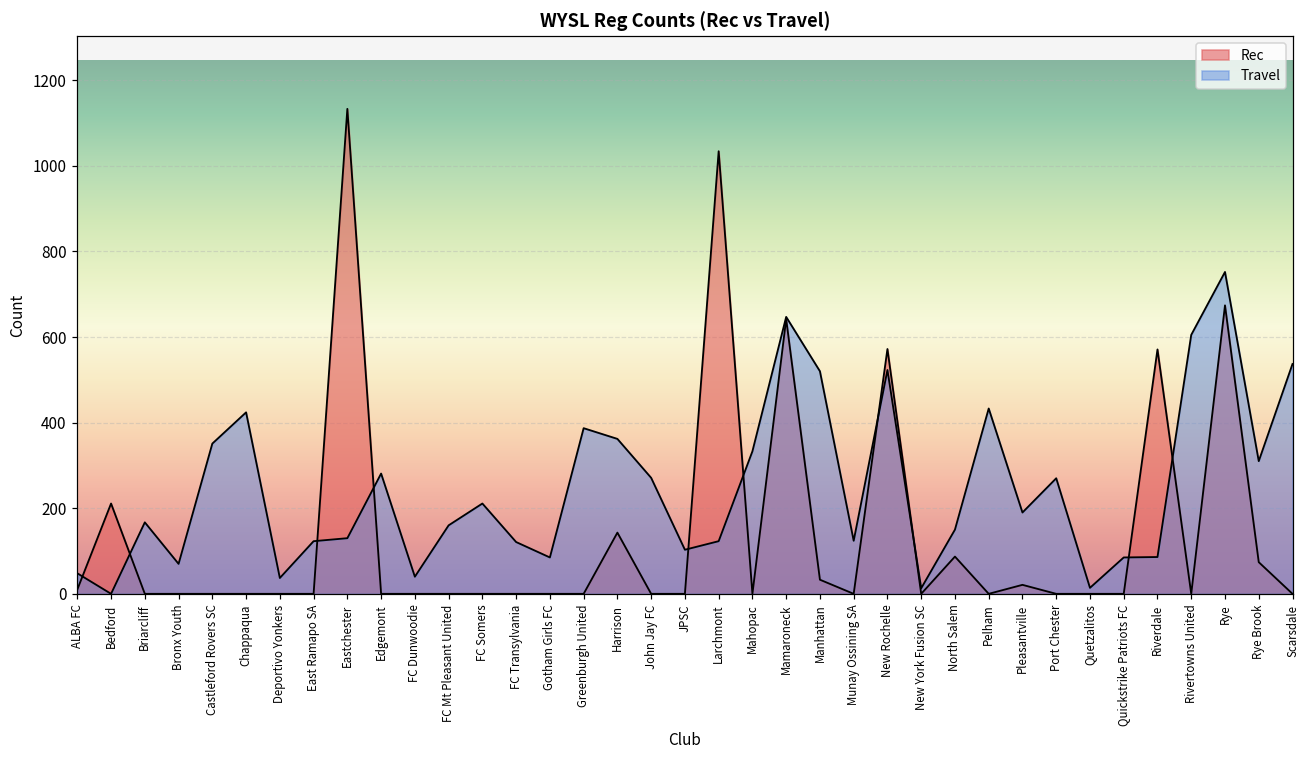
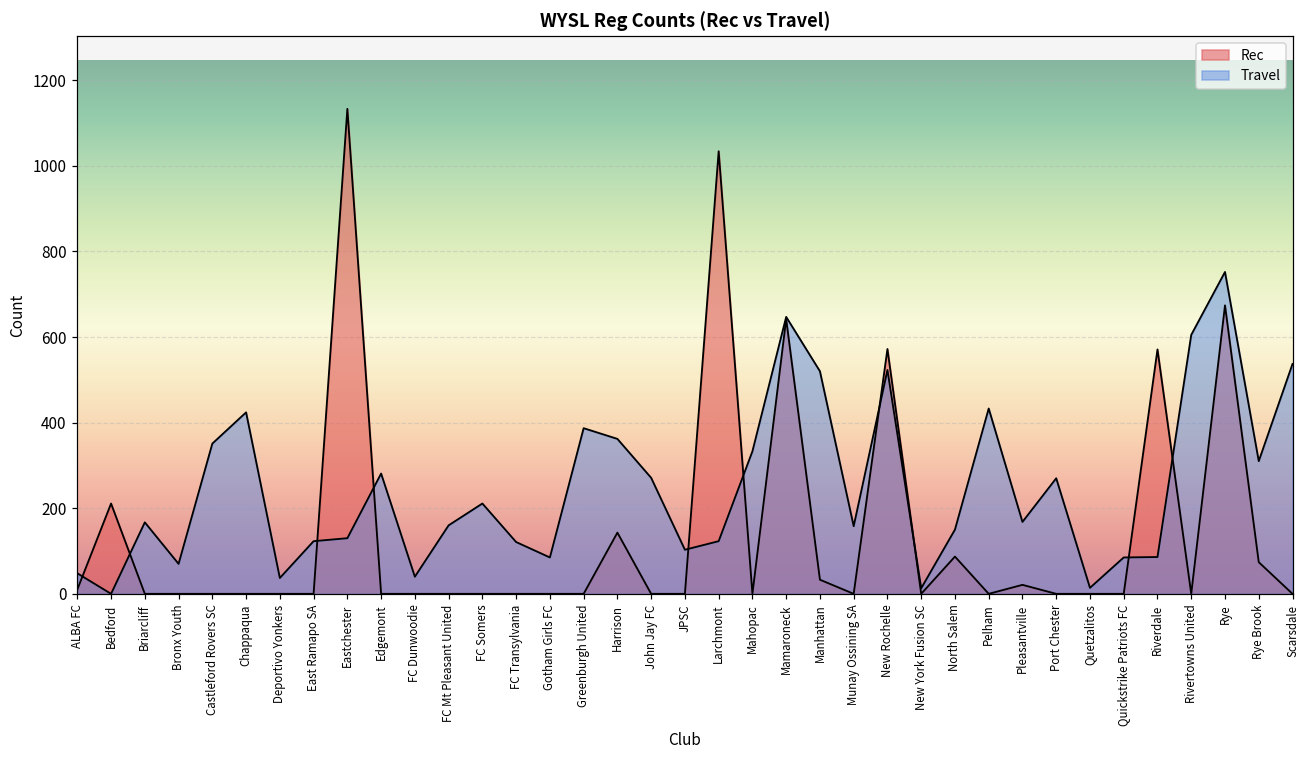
  {
    "Rec": {
      "ALBA FC": 10,
      "Bedford": 210,
      "Briarcliff": 0,
      "Bronx Youth": 0,
      "Castleford Rovers SC": 0,
      "Chappaqua": 0,
      "Deportivo Yonkers": 0,
      "East Ramapo SA": 0,
      "Eastchester": 1130,
      "Edgemont": 0,
      "FC Dunwoodie": 0,
      "FC Mt Pleasant United": 0,
      "FC Somers": 0,
      "FC Transylvania": 0,
      "Gotham Girls FC": 0,
      "Greenburgh United": 0,
      "Harrison": 140,
      "John Jay FC": 0,
      "JPSC": 0,
      "Larchmont": 1030,
      "Mahopac": 0,
      "Manhattan": 30,
      "Munay Ossining SA": 0,
      "New Rochelle": 570,
      "New York Fusion SC": 0,
      "North Salem": 90,
      "Pelham": 0,
      "Pleasantville": 20,
      "Port Chester": 0,
      "Quetzalitos": 0,
      "Quickstrike Patriots FC": 0,
      "Riverdale": 570,
      "Rivertowns United": 0,
      "Rye": 670,
      "Rye Brook": 70,
      "Scarsdale": 0
    },
    "Travel": {
      "ALBA FC": 50,
      "Bedford": 0,
      "Briarcliff": 170,
      "Bronx Youth": 70,
      "Castleford Rovers SC": 350,
      "Chappaqua": 420,
      "Deportivo Yonkers": 40,
      "East Ramapo SA": 120,
      "Eastchester": 130,
      "Edgemont": 280,
      "FC Dunwoodie": 40,
      "FC Mt Pleasant United": 160,
      "FC Somers": 210,
      "FC Transylvania": 120,
      "Gotham Girls FC": 90,
      "Greenburgh United": 390,
      "Harrison": 360,
      "John Jay FC": 270,
      "JPSC": 100,
      "Larchmont": 120,
      "Mahopac": 330,
      "Manhattan": 520,
-     "Munay Ossining SA": 120,
+     "Munay Ossining SA": 160,
      "New Rochelle": 520,
      "New York Fusion SC": 10,
      "North Salem": 150,
      "Pelham": 430,
-     "Pleasantville": 190,
+     "Pleasantville": 170,
      "Port Chester": 270,
      "Quetzalitos": 10,
      "Quickstrike Patriots FC": 90,
      "Riverdale": 90,
      "Rivertowns United": 610,
      "Rye": 750,
      "Rye Brook": 310,
      "Scarsdale": 540
    }
  }
